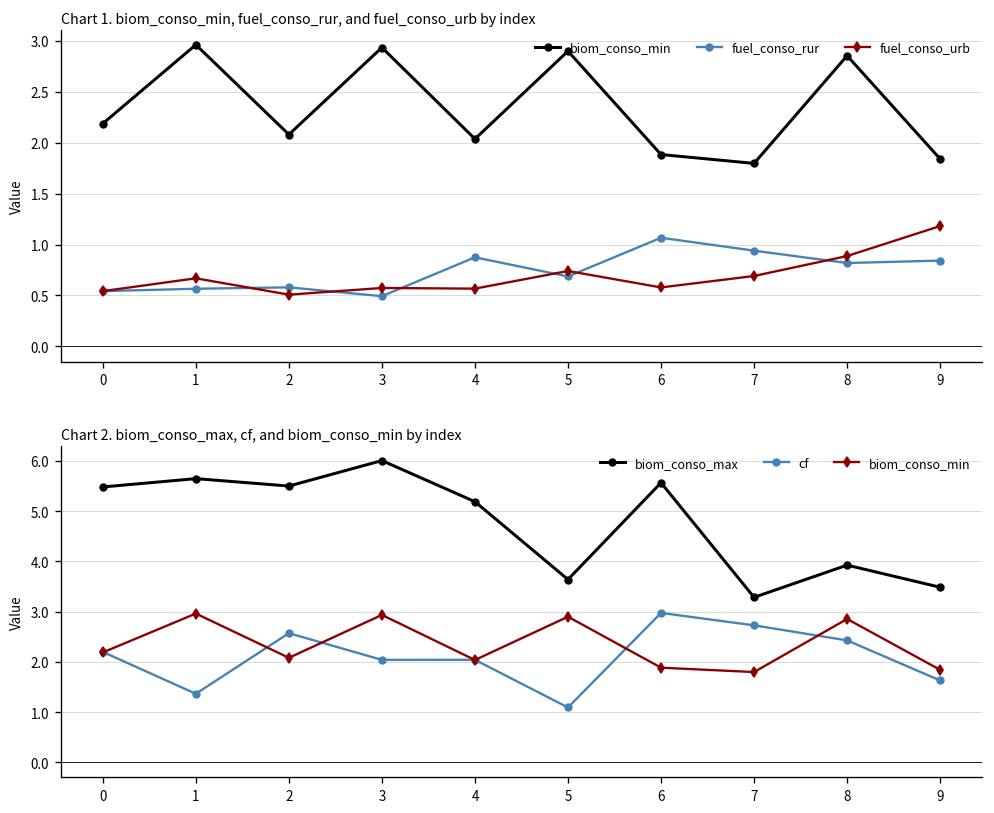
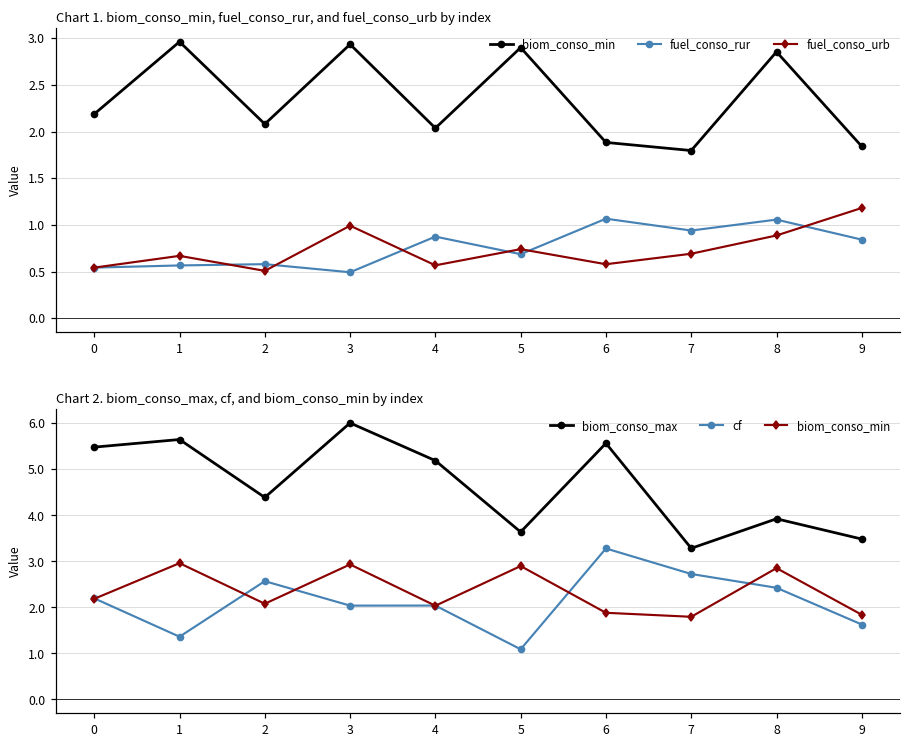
  {
    "Chart 1. biom_conso_min, fuel_conso_rur, and fuel_conso_urb by index": {
      "fuel_conso_rur": {
        "1": 0.6,
        "2": 0.6,
        "3": 0.5,
        "4": 0.9,
        "5": 0.7,
        "6": 1.1,
        "7": 0.9,
-       "8": 0.8,
+       "8": 1.1,
        "9": 0.8
      },
      "fuel_conso_urb": {
        "1": 0.7,
        "2": 0.5,
-       "3": 0.6,
+       "3": 1.0,
        "4": 0.6,
        "5": 0.7,
        "6": 0.6,
        "7": 0.7,
        "8": 0.9,
        "9": 1.2
      }
    },
    "Chart 2. biom_conso_max, cf, and biom_conso_min by index": {
      "biom_conso_max": {
        "0": 5.5,
        "1": 5.6,
-       "2": 5.5,
+       "2": 4.4,
        "3": 6.0,
        "4": 5.2,
        "5": 3.6,
        "6": 5.6,
        "7": 3.3,
        "8": 3.9,
        "9": 3.5
      },
      "cf": {
        "1": 1.4,
        "2": 2.6,
        "3": 2.0,
        "5": 1.1,
-       "6": 3.0,
+       "6": 3.3,
        "7": 2.7,
        "8": 2.4,
        "9": 1.6
      },
      "biom_conso_min": {
        "1": 3.0,
        "2": 2.1,
        "3": 2.9,
        "5": 2.9,
        "6": 1.9,
        "7": 1.8,
        "8": 2.9,
        "9": 1.8
      }
    }
  }
